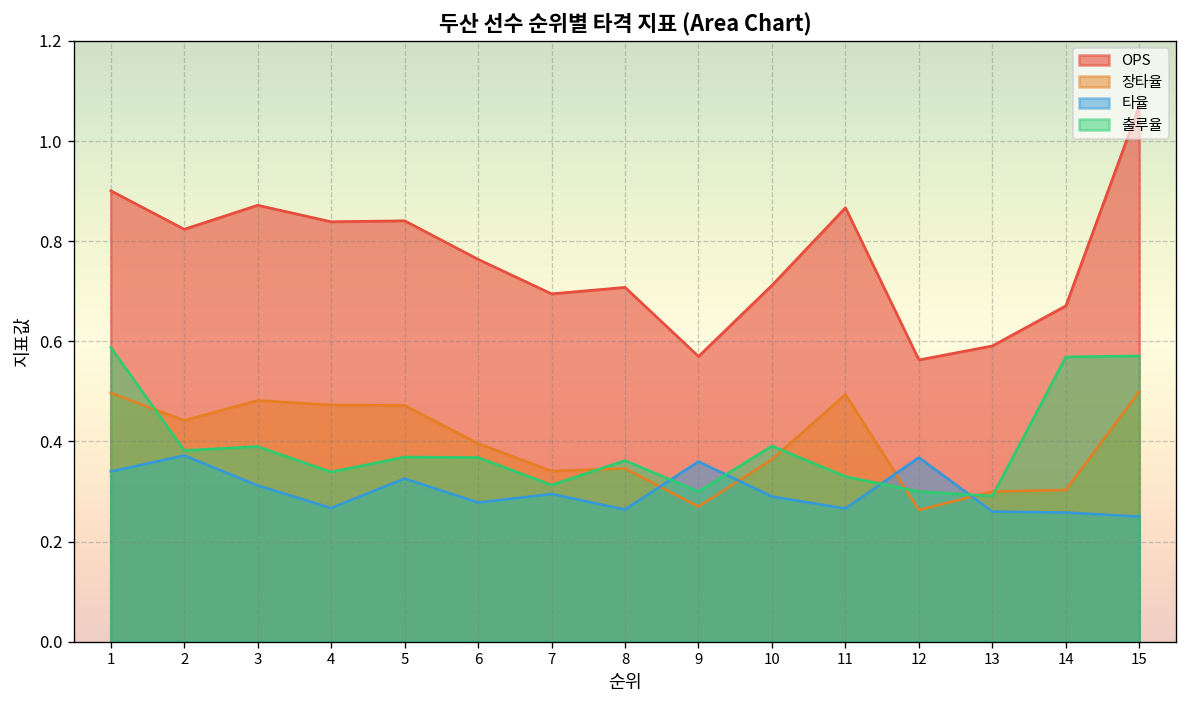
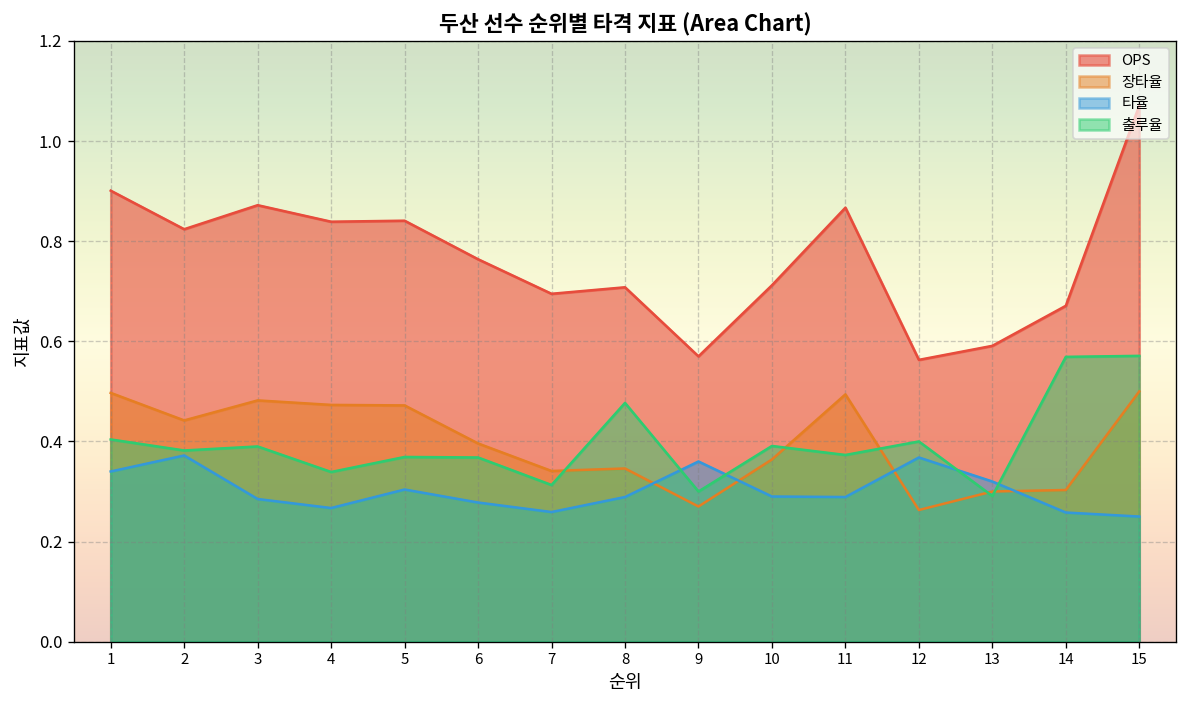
  {
    "타율": {
      "1": 0.34,
      "2": 0.37,
-     "3": 0.31,
+     "3": 0.29,
      "4": 0.27,
-     "5": 0.33,
+     "5": 0.30,
      "6": 0.28,
-     "7": 0.30,
-     "8": 0.26,
+     "7": 0.26,
+     "8": 0.29,
      "9": 0.36,
      "10": 0.29,
-     "11": 0.27,
+     "11": 0.29,
      "12": 0.37,
-     "13": 0.26,
+     "13": 0.32,
      "14": 0.26,
      "15": 0.25
    },
    "출루율": {
-     "1": 0.59,
+     "1": 0.40,
      "2": 0.38,
      "3": 0.39,
      "4": 0.34,
      "5": 0.37,
      "6": 0.37,
      "7": 0.31,
-     "8": 0.36,
+     "8": 0.48,
      "9": 0.30,
      "10": 0.39,
-     "11": 0.33,
-     "12": 0.3,
+     "11": 0.37,
+     "12": 0.4,
      "13": 0.29,
      "14": 0.57,
      "15": 0.57
    }
  }
